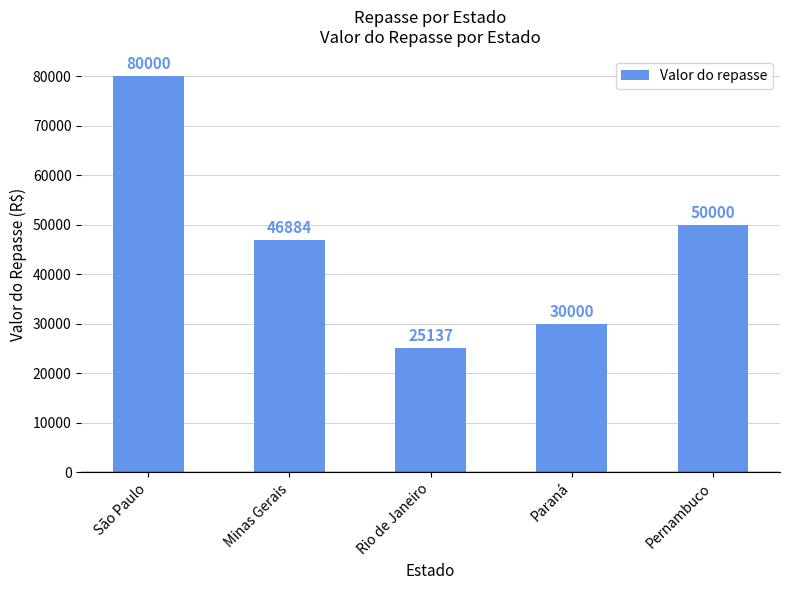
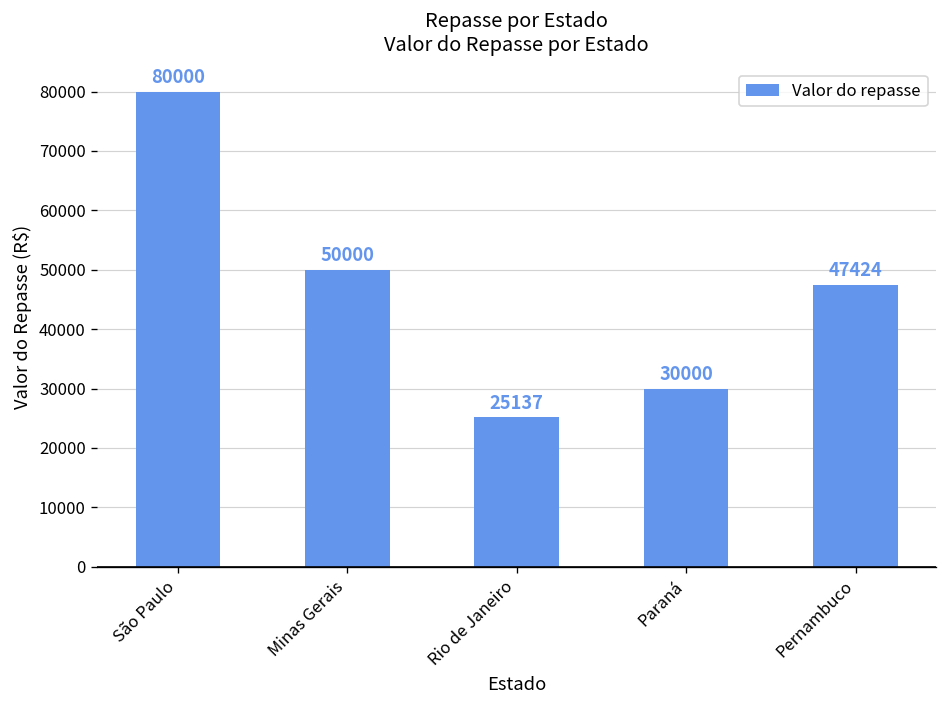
  {
    "São Paulo": 80000,
-   "Minas Gerais": 46884,
+   "Minas Gerais": 50000,
    "Rio de Janeiro": 25137,
    "Paraná": 30000,
-   "Pernambuco": 50000
+   "Pernambuco": 47424
  }
